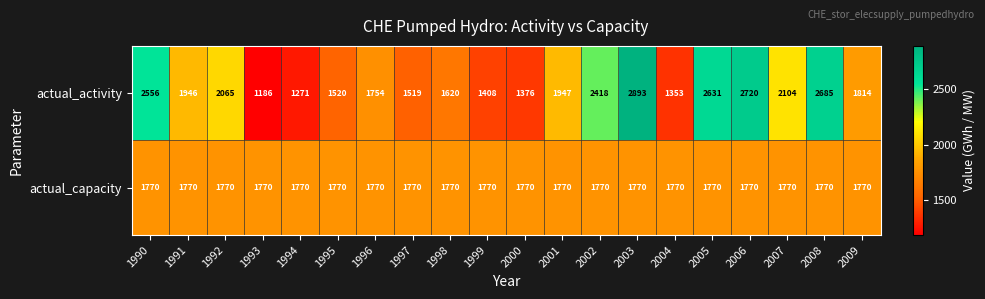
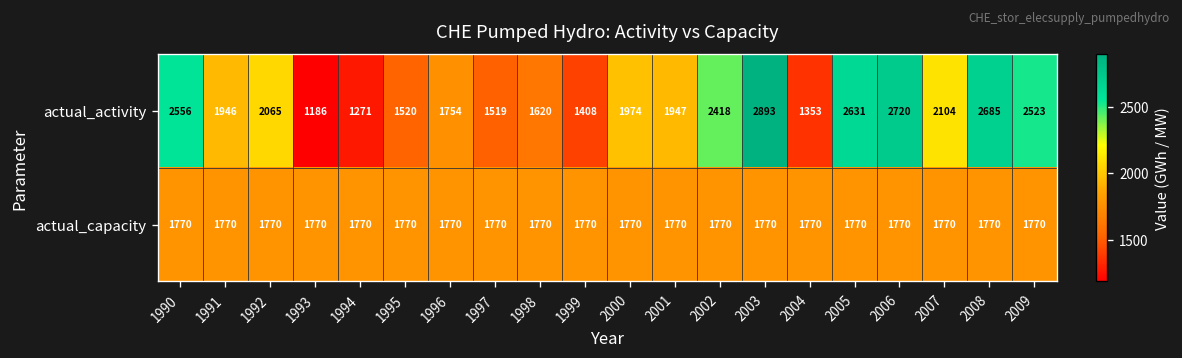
  {
    "actual_activity": {
      "1990": 2556,
      "1991": 1946,
      "1992": 2065,
      "1993": 1186,
      "1994": 1271,
      "1995": 1520,
      "1996": 1754,
      "1997": 1519,
      "1998": 1620,
      "1999": 1408,
-     "2000": 1376,
+     "2000": 1974,
      "2001": 1947,
      "2002": 2418,
      "2003": 2893,
      "2004": 1353,
      "2005": 2631,
      "2006": 2720,
      "2007": 2104,
      "2008": 2685,
-     "2009": 1814
+     "2009": 2523
    },
    "actual_capacity": {
      "1990": 1770,
      "1991": 1770,
      "1992": 1770,
      "1993": 1770,
      "1994": 1770,
      "1995": 1770,
      "1996": 1770,
      "1997": 1770,
      "1998": 1770,
      "1999": 1770,
      "2000": 1770,
      "2001": 1770,
      "2002": 1770,
      "2003": 1770,
      "2004": 1770,
      "2005": 1770,
      "2006": 1770,
      "2007": 1770,
      "2008": 1770,
      "2009": 1770
    }
  }
